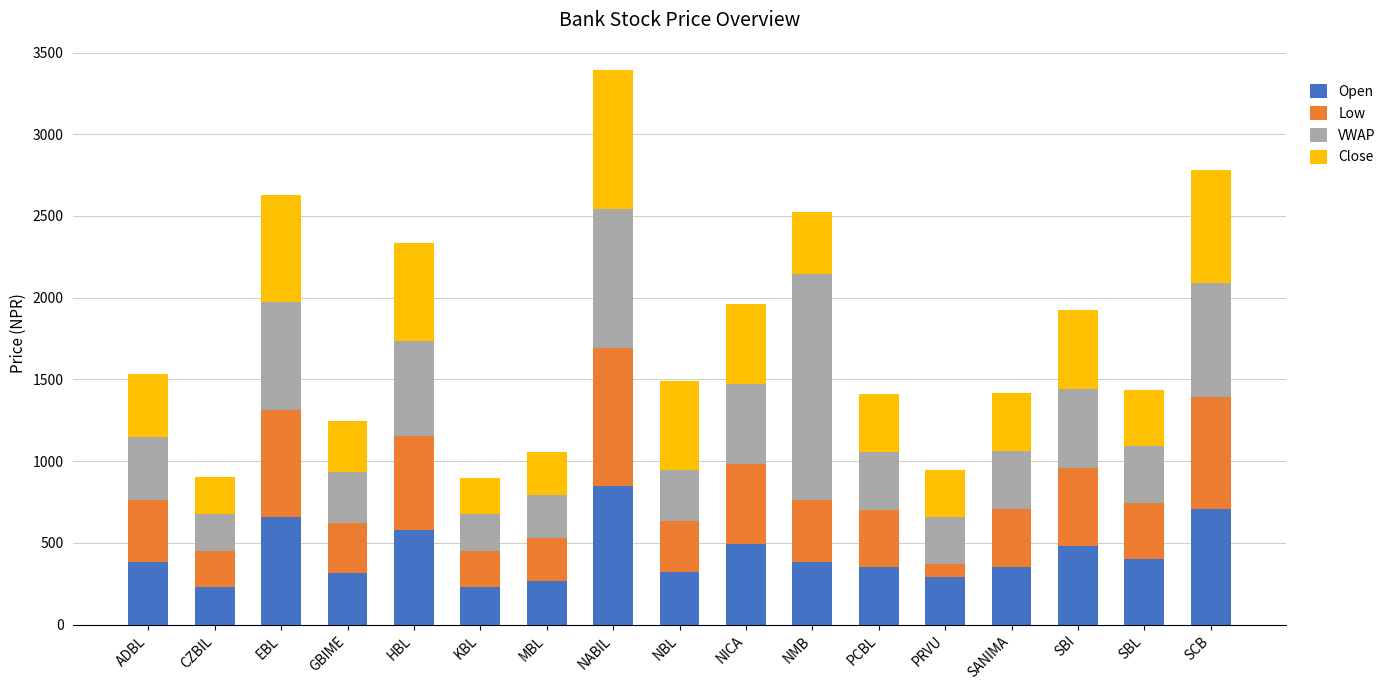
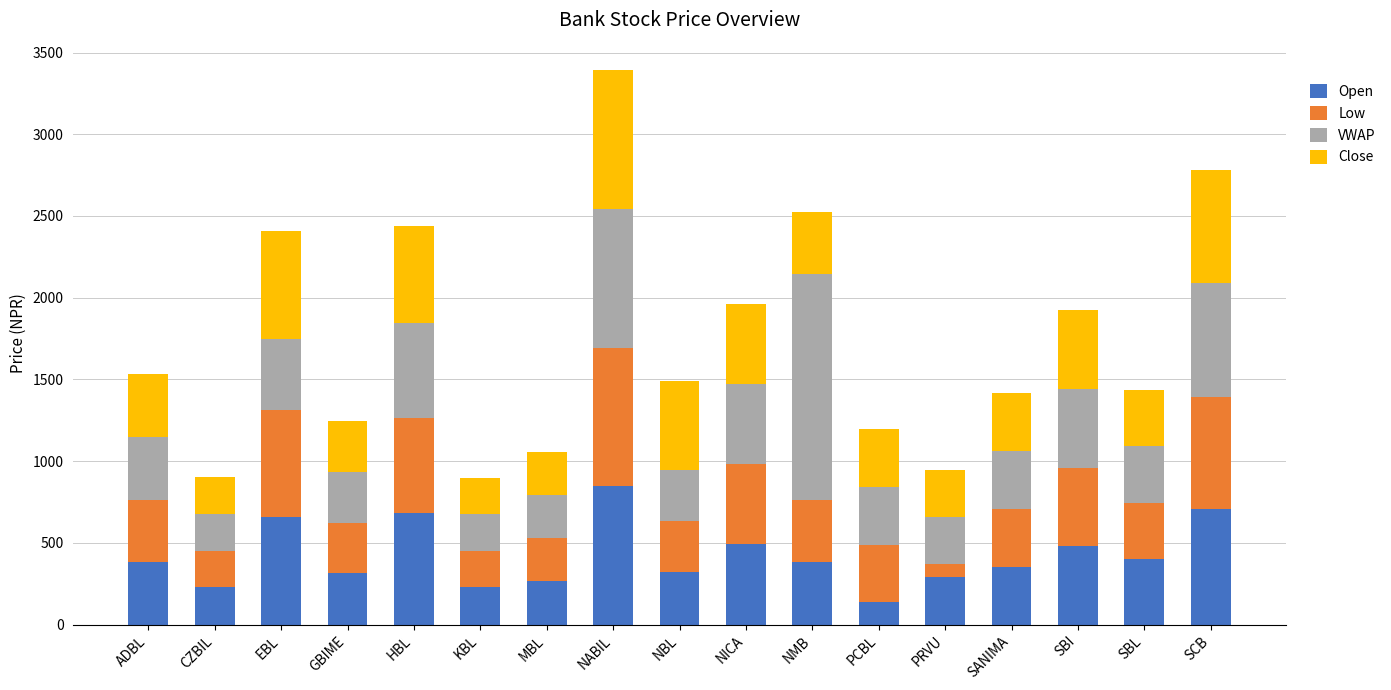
  {
    "Open": {
      "ADBL": 380,
      "CZBIL": 230,
      "EBL": 660,
      "GBIME": 310,
-     "HBL": 580,
+     "HBL": 690,
      "KBL": 230,
      "MBL": 270,
      "NABIL": 850,
      "NBL": 320,
      "NICA": 490,
      "NMB": 380,
-     "PCBL": 350,
+     "PCBL": 140,
      "PRVU": 290,
      "SANIMA": 360,
      "SBI": 480,
      "SBL": 400,
      "SCB": 710
    },
    "Low": {
      "ADBL": 380,
      "CZBIL": 220,
      "EBL": 660,
      "GBIME": 310,
      "HBL": 580,
      "KBL": 220,
      "MBL": 260,
      "NABIL": 850,
      "NBL": 310,
      "NICA": 490,
      "NMB": 380,
      "PCBL": 350,
      "PRVU": 80,
      "SANIMA": 350,
      "SBI": 480,
      "SBL": 340,
      "SCB": 690
    },
    "VWAP": {
      "ADBL": 380,
      "CZBIL": 230,
-     "EBL": 660,
+     "EBL": 440,
      "GBIME": 310,
      "HBL": 590,
      "KBL": 220,
      "MBL": 260,
      "NABIL": 850,
      "NBL": 310,
      "NICA": 490,
      "NMB": 1380,
      "PCBL": 350,
      "PRVU": 290,
      "SANIMA": 360,
      "SBI": 480,
      "SBL": 350,
      "SCB": 700
    },
    "Close": {
      "ADBL": 390,
      "CZBIL": 230,
      "EBL": 660,
      "GBIME": 310,
      "HBL": 600,
      "KBL": 220,
      "MBL": 260,
      "NABIL": 850,
      "NBL": 550,
      "NICA": 490,
      "NMB": 380,
      "PCBL": 360,
      "PRVU": 290,
      "SANIMA": 360,
      "SBI": 490,
      "SBL": 350,
      "SCB": 690
    }
  }
